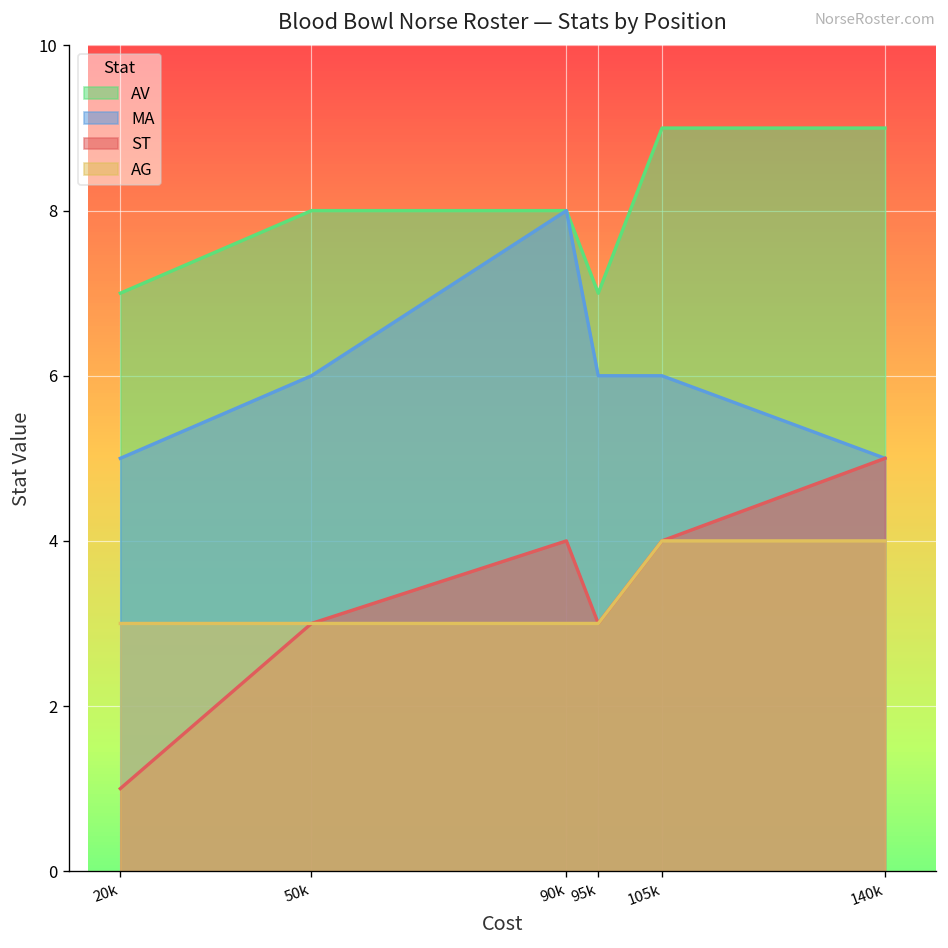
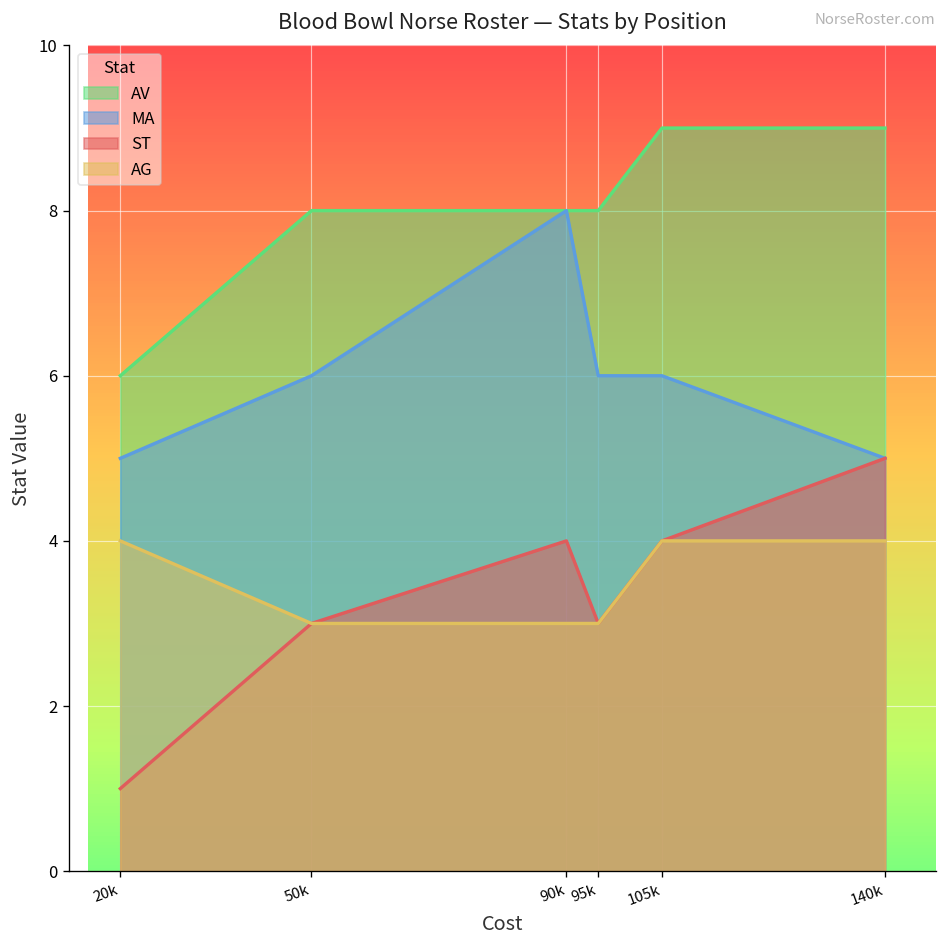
  {
    "AV": {
-     "20k": 7,
+     "20k": 6,
      "50k": 8,
-     "95k": 7,
+     "95k": 8,
      "105k": 9,
      "140k": 9
    },
    "MA": {
      "20k": 5,
      "50k": 6,
      "95k": 6,
      "105k": 6
    },
    "ST": {
      "20k": 1,
      "90k": 4
    },
    "AG": {
-     "20k": 3,
+     "20k": 4,
      "90k": 3,
      "140k": 4
    }
  }
